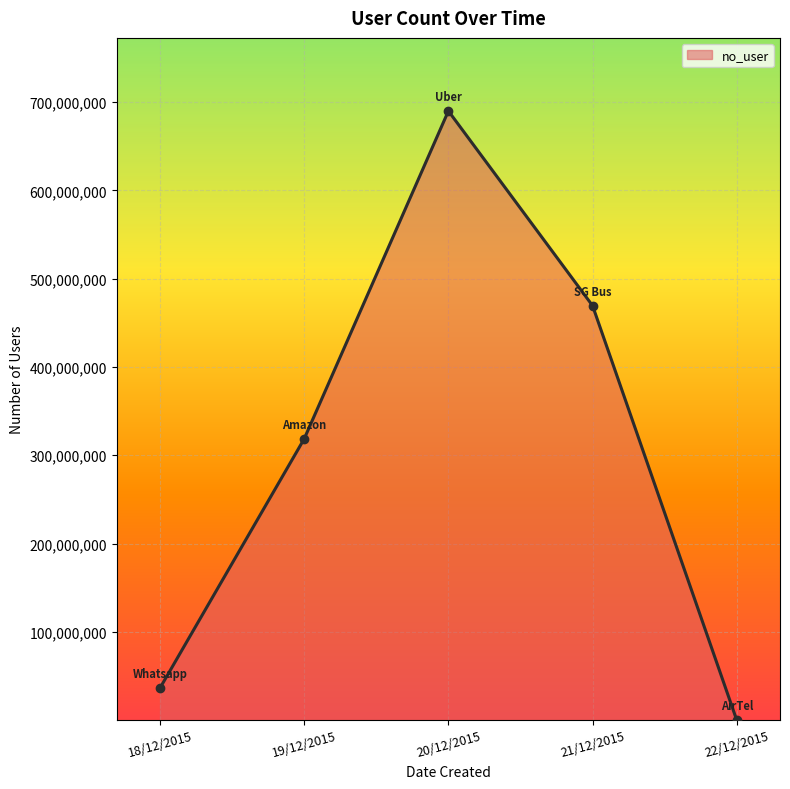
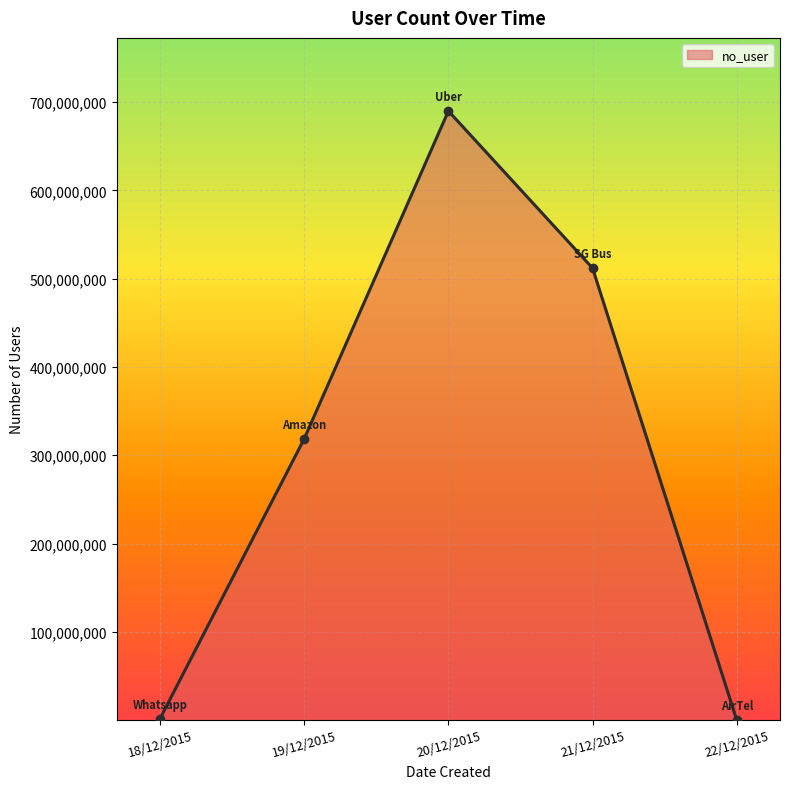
  {
-   "18/12/2015": "40,000,000",
+   "18/12/2015": "0",
    "19/12/2015": "320,000,000",
    "20/12/2015": "690,000,000",
-   "21/12/2015": "470,000,000",
+   "21/12/2015": "510,000,000",
    "22/12/2015": "0"
  }
